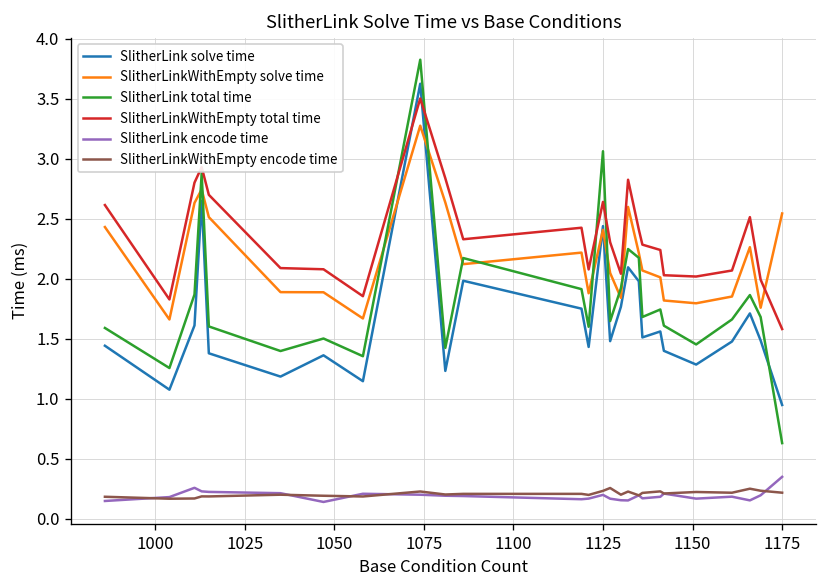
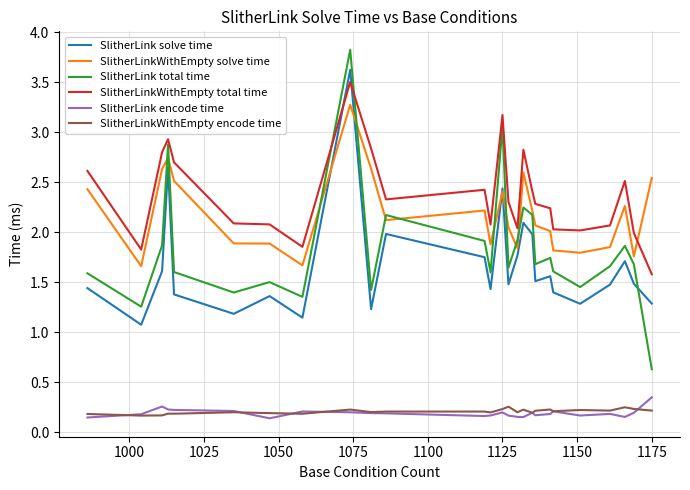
  {
    "SlitherLink solve time": {
      "1125": 2.4,
-     "1175": 0.9
+     "1175": 1.3
    },
    "SlitherLinkWithEmpty solve time": {
      "1125": 2.4,
      "1175": 2.5
    },
    "SlitherLink total time": {
      "1125": 3.1,
      "1175": 0.6
    },
    "SlitherLinkWithEmpty total time": {
-     "1125": 2.6,
+     "1125": 3.2,
      "1175": 1.6
    },
    "SlitherLink encode time": {
      "1125": 0.2,
      "1175": 0.3
    },
    "SlitherLinkWithEmpty encode time": {
      "1125": 0.2,
      "1175": 0.2
    }
  }
